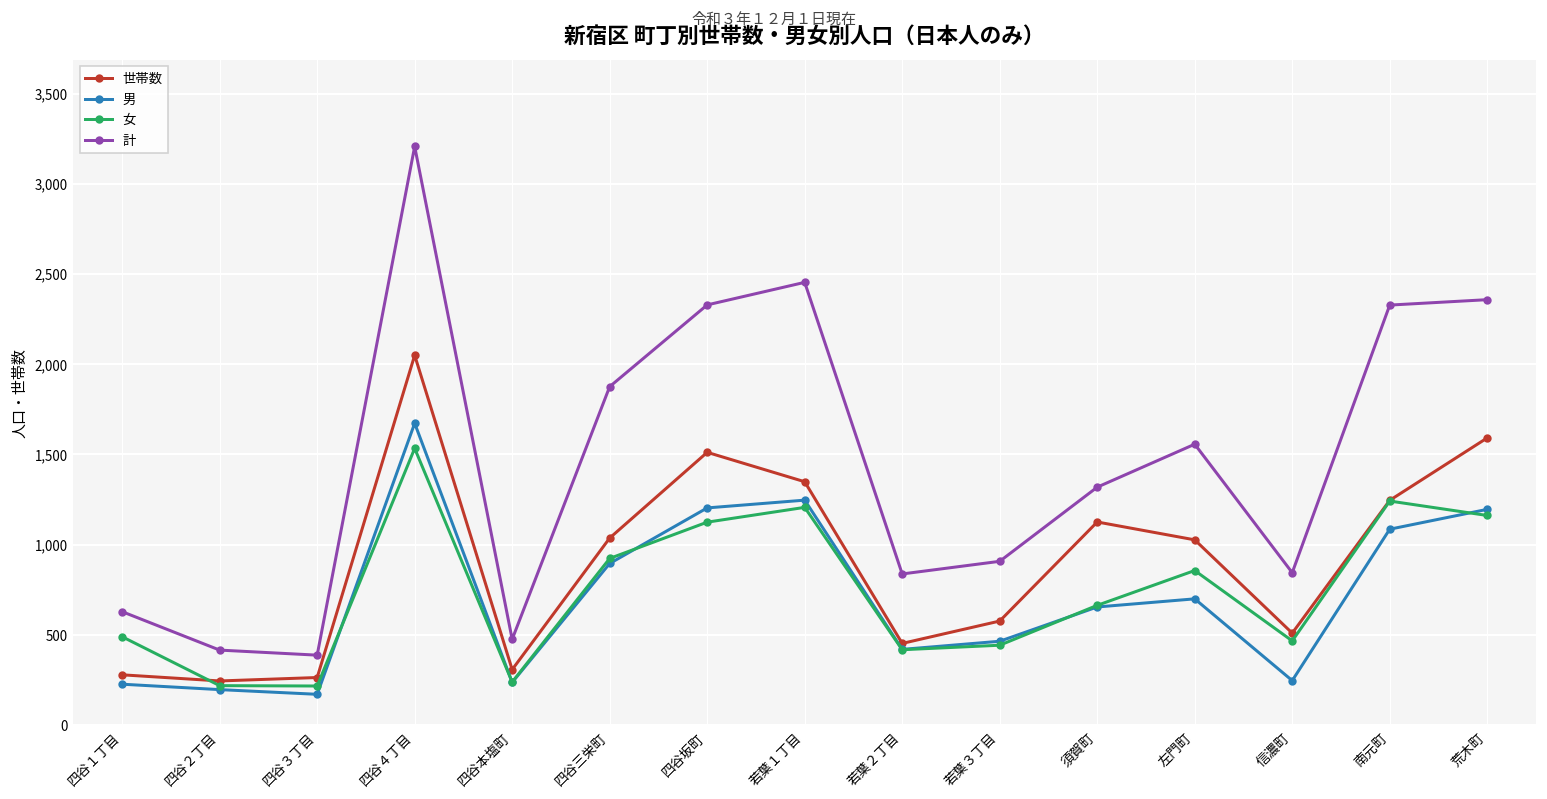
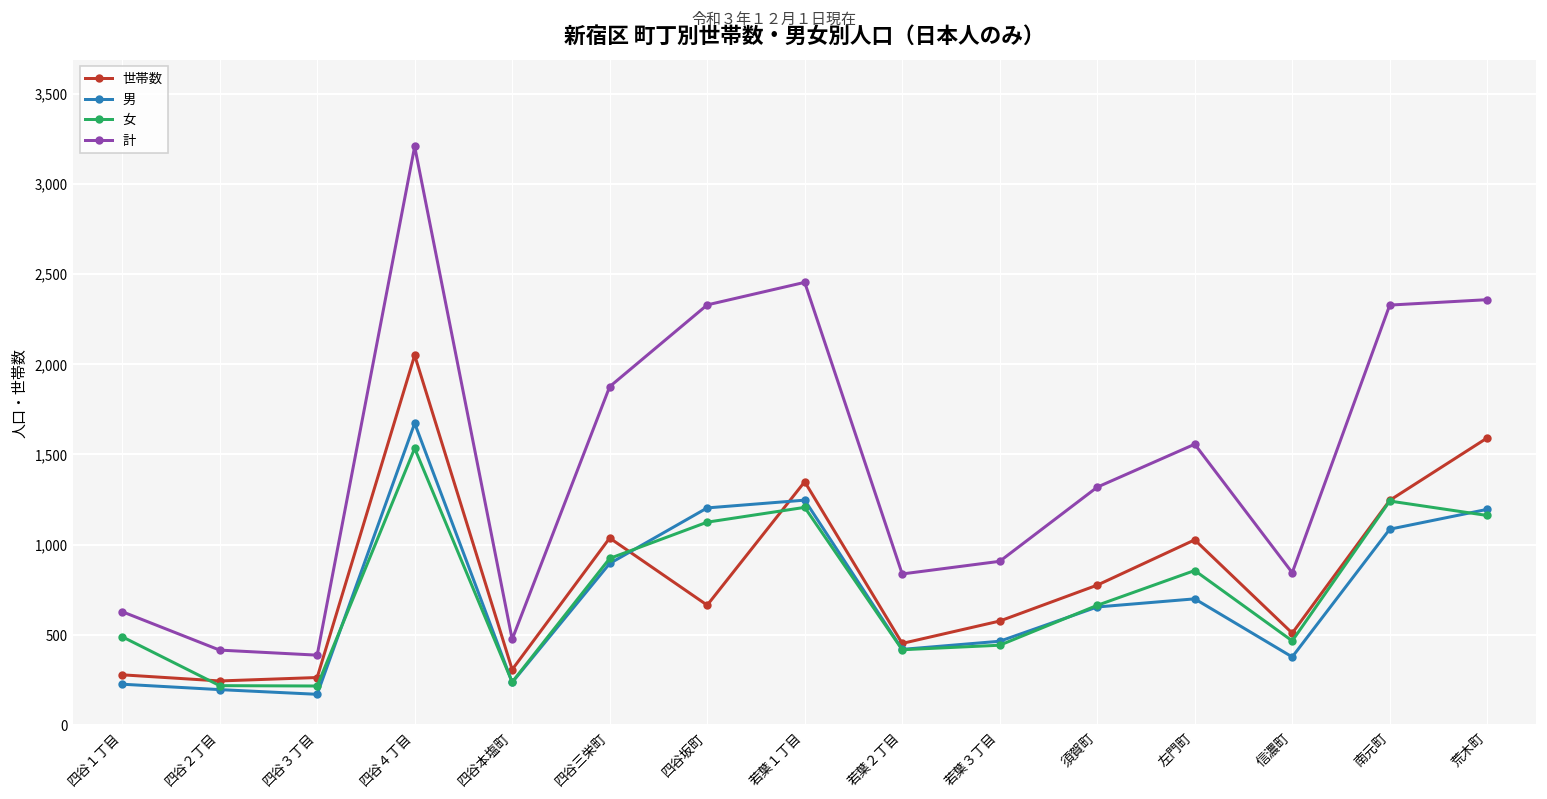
  {
    "世帯数": {
      "四谷１丁目": "280",
      "四谷２丁目": "250",
      "四谷３丁目": "260",
      "四谷４丁目": "2,050",
      "四谷本塩町": "310",
      "四谷三栄町": "1,040",
-     "四谷坂町": "1,510",
+     "四谷坂町": "670",
      "若葉１丁目": "1,350",
      "若葉２丁目": "450",
      "若葉３丁目": "580",
-     "須賀町": "1,130",
+     "須賀町": "780",
      "左門町": "1,030",
      "信濃町": "510",
      "荒木町": "1,590"
    },
    "男": {
      "四谷１丁目": "230",
      "四谷２丁目": "200",
      "四谷３丁目": "170",
      "四谷４丁目": "1,670",
      "四谷三栄町": "900",
      "四谷坂町": "1,200",
      "若葉１丁目": "1,250",
      "若葉３丁目": "470",
      "左門町": "700",
-     "信濃町": "250",
+     "信濃町": "380",
      "南元町": "1,090",
      "荒木町": "1,200"
    },
    "女": {
      "四谷１丁目": "490",
      "四谷２丁目": "220",
      "四谷３丁目": "220",
      "四谷４丁目": "1,530",
      "四谷三栄町": "920",
      "四谷坂町": "1,130",
      "若葉１丁目": "1,210",
      "若葉３丁目": "440",
      "左門町": "860",
      "信濃町": "470",
      "荒木町": "1,160"
    },
    "計": {
      "四谷１丁目": "630",
      "四谷２丁目": "420",
      "四谷３丁目": "390",
      "四谷４丁目": "3,210",
      "四谷本塩町": "480",
      "四谷三栄町": "1,880",
      "四谷坂町": "2,330",
      "若葉１丁目": "2,450",
      "若葉２丁目": "840",
      "若葉３丁目": "910",
      "須賀町": "1,320",
      "左門町": "1,560",
      "信濃町": "850",
      "南元町": "2,330",
      "荒木町": "2,360"
    }
  }
